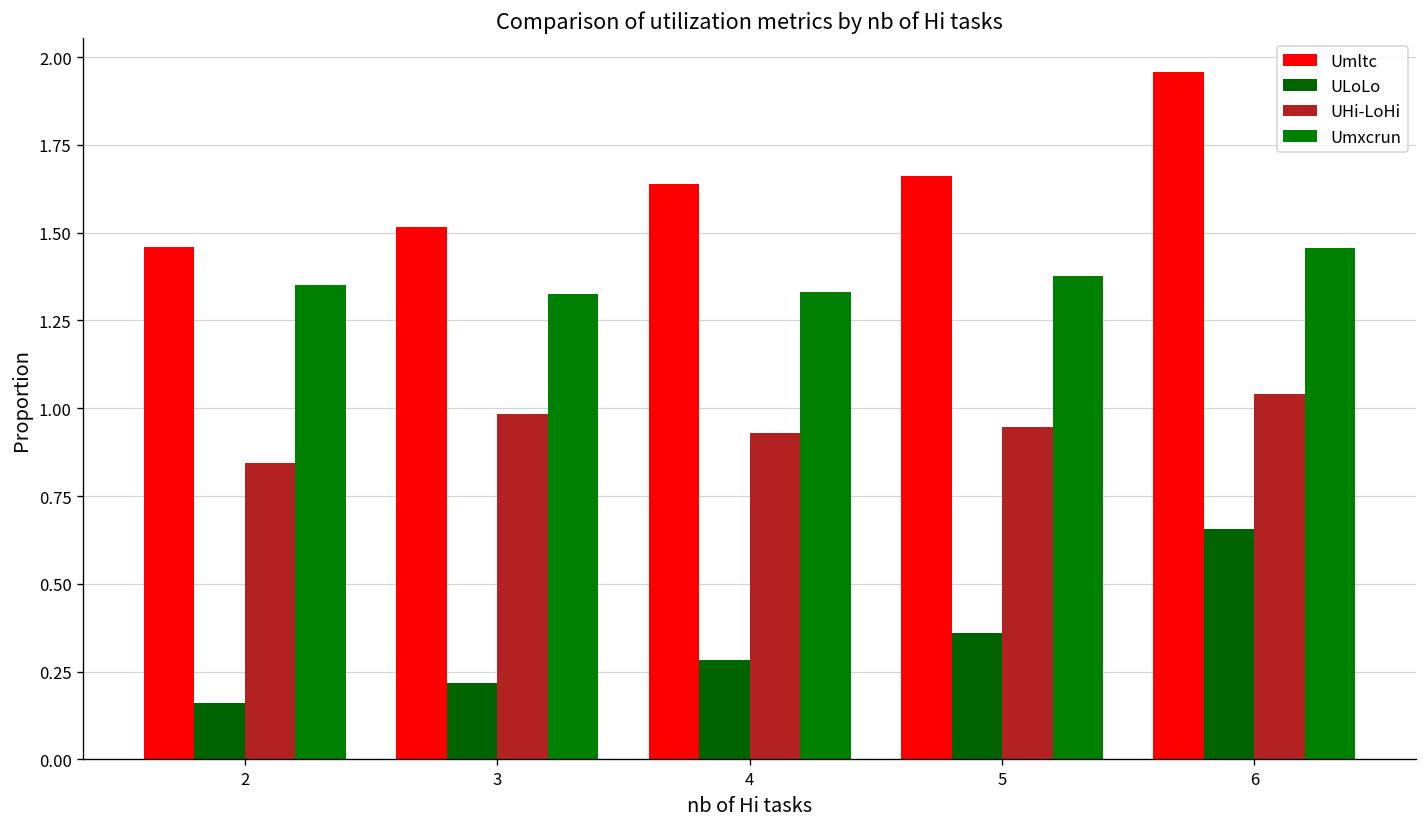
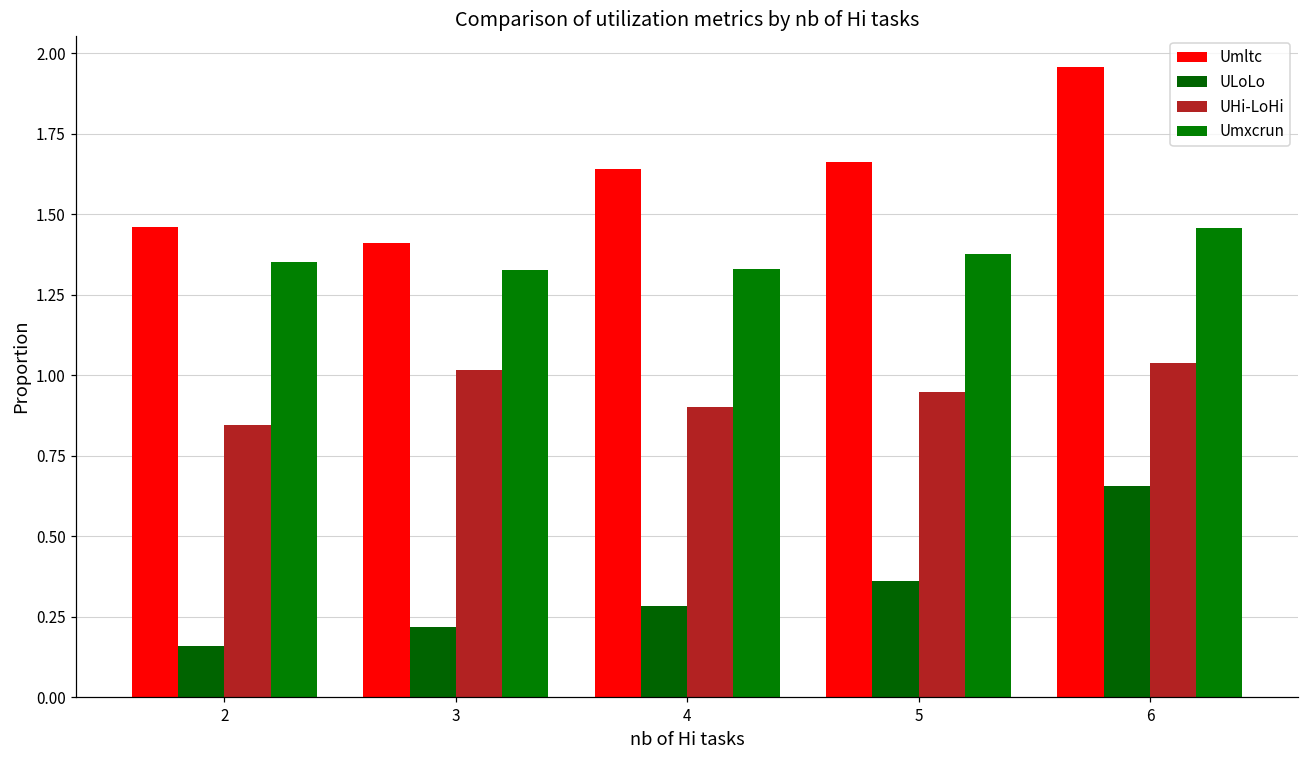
  {
    "Umltc": {
      "2": 1.46,
-     "3": 1.52,
+     "3": 1.41,
      "4": 1.64,
      "5": 1.66,
      "6": 1.96
    },
    "UHi-LoHi": {
      "2": 0.84,
-     "3": 0.98,
-     "4": 0.93,
+     "3": 1.02,
+     "4": 0.90,
      "5": 0.95,
      "6": 1.04
    }
  }
